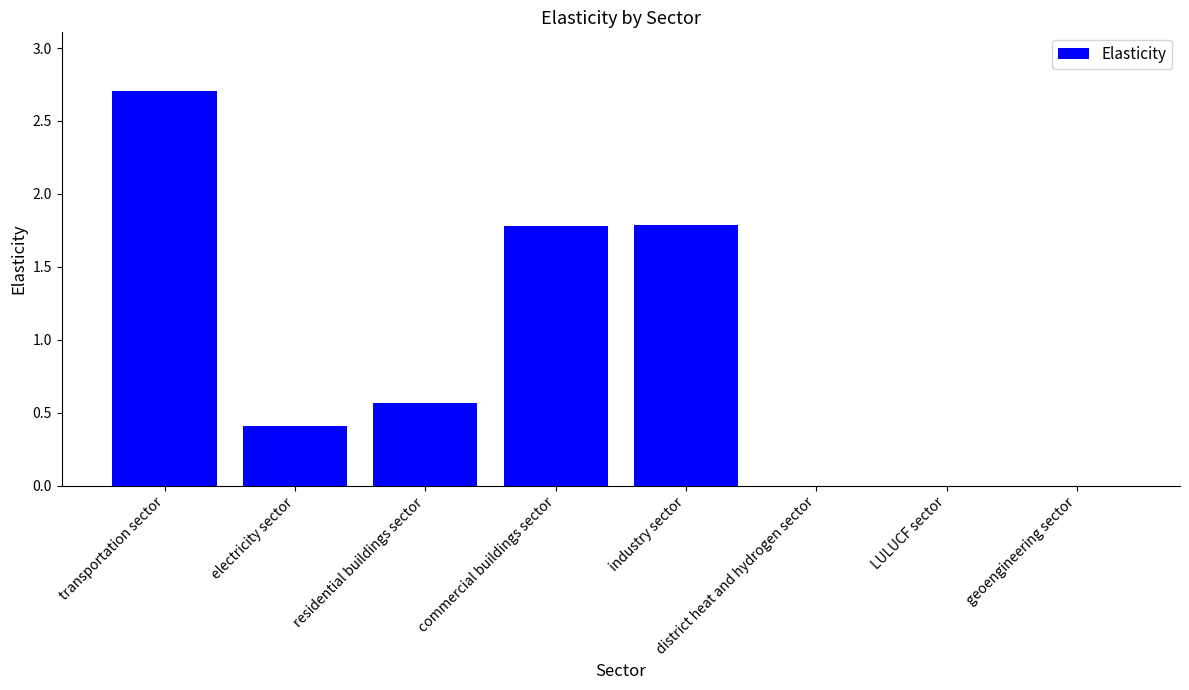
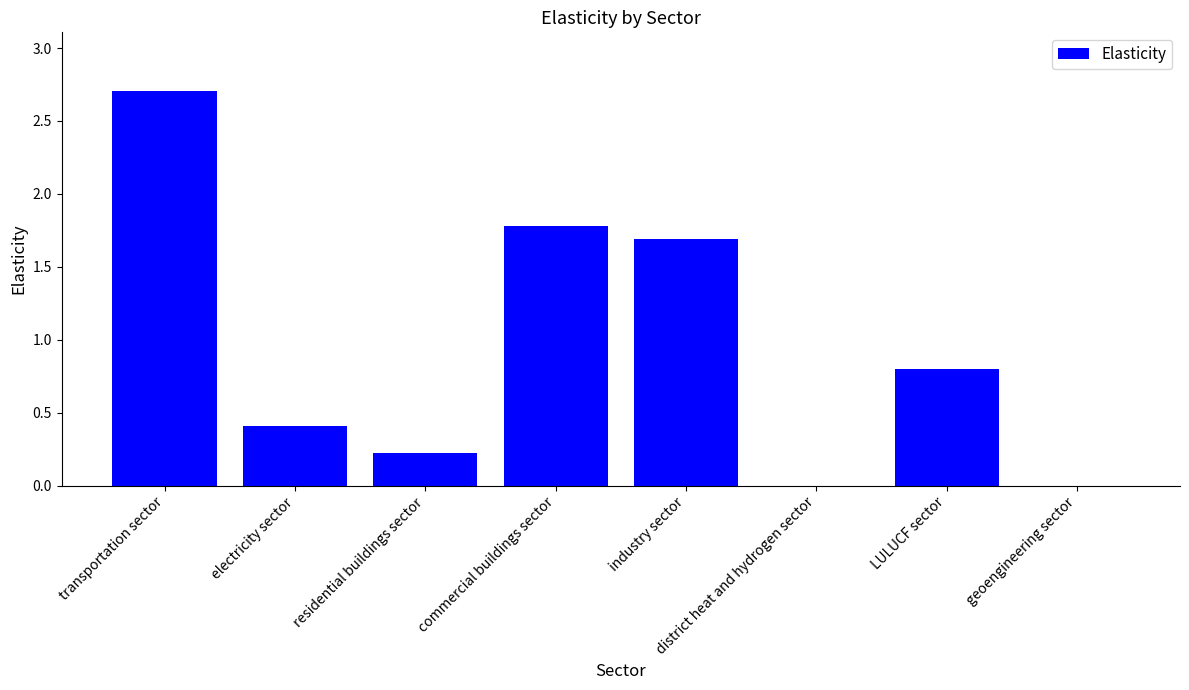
  {
    "transportation sector": 2.70,
    "electricity sector": 0.41,
-   "residential buildings sector": 0.57,
+   "residential buildings sector": 0.22,
    "commercial buildings sector": 1.78,
-   "industry sector": 1.78,
+   "industry sector": 1.69,
    "district heat and hydrogen sector": 0.00,
-   "LULUCF sector": 0.0,
+   "LULUCF sector": 0.8,
    "geoengineering sector": 0.00
  }
